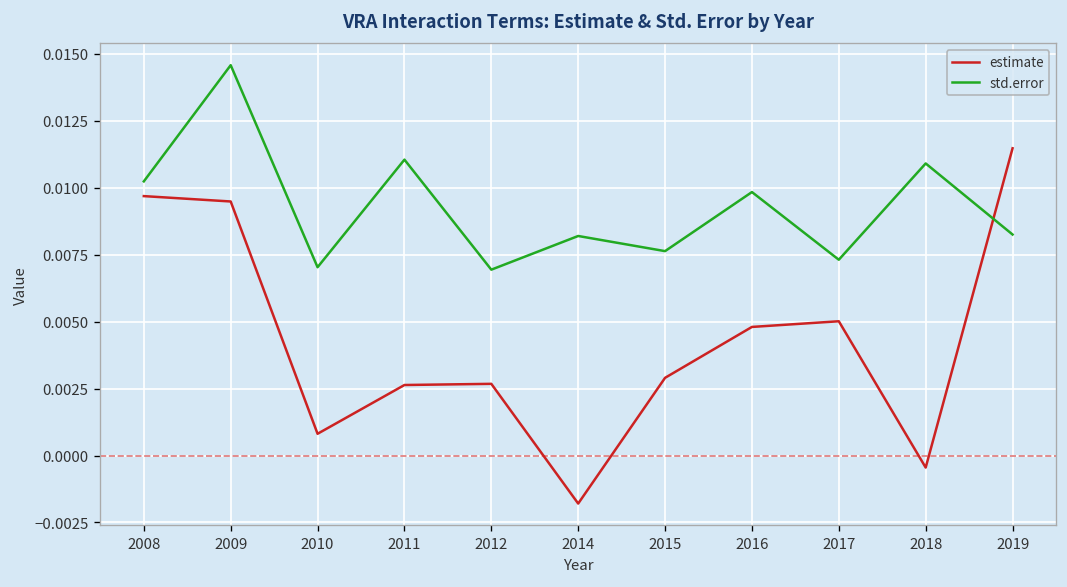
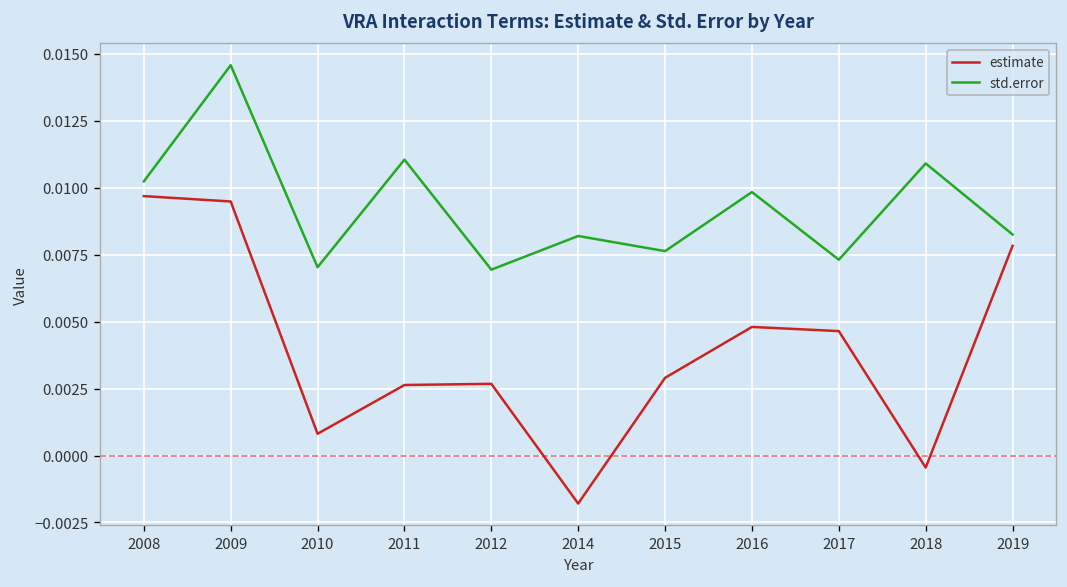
  {
    "estimate": {
      "2008": 0.0097,
      "2009": 0.0095,
      "2010": 0.0008,
      "2011": 0.0026,
      "2012": 0.0027,
      "2014": -0.0018,
      "2015": 0.0029,
      "2016": 0.0048,
-     "2017": 0.0050,
+     "2017": 0.0046,
      "2018": -0.0005,
-     "2019": 0.0115
+     "2019": 0.0078
    },
    "std.error": {
      "2008": 0.0102,
      "2009": 0.0146,
      "2010": 0.0070,
      "2011": 0.0111,
      "2012": 0.0069,
      "2014": 0.0082,
      "2015": 0.0076,
      "2016": 0.0098,
      "2017": 0.0073,
      "2018": 0.0109,
      "2019": 0.0083
    }
  }
